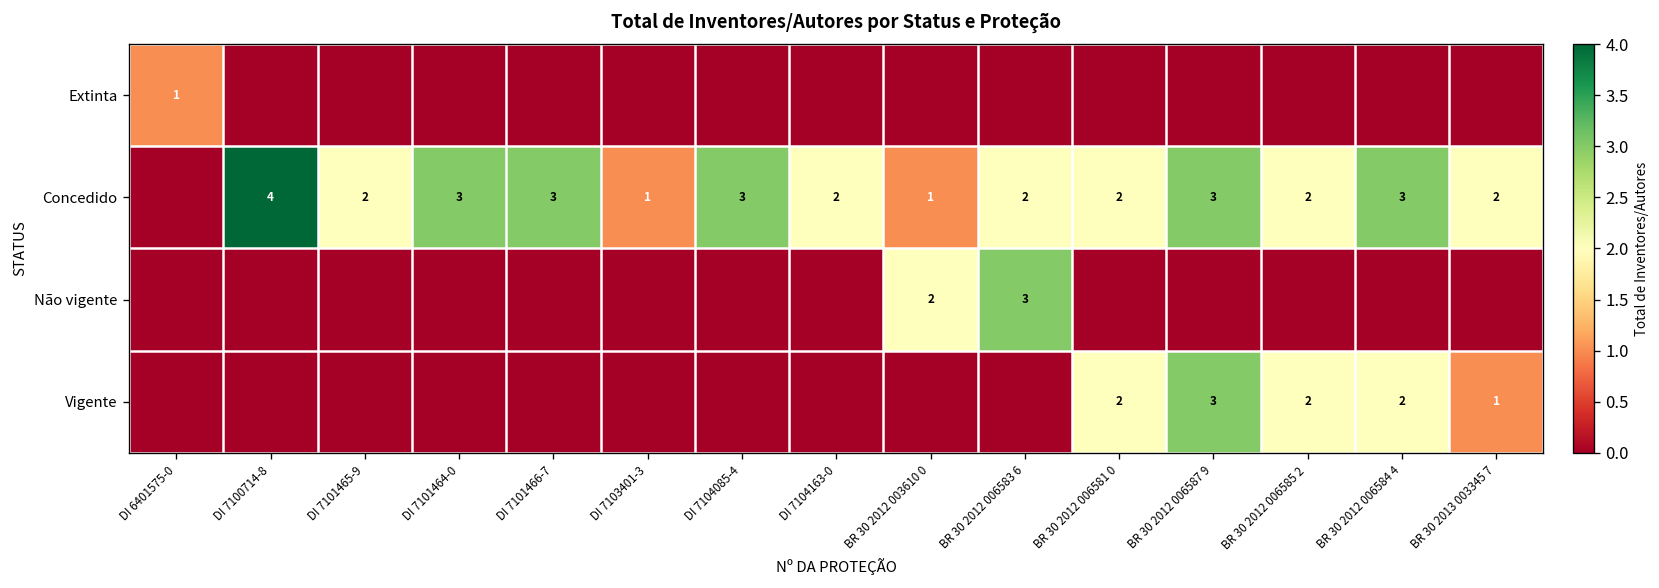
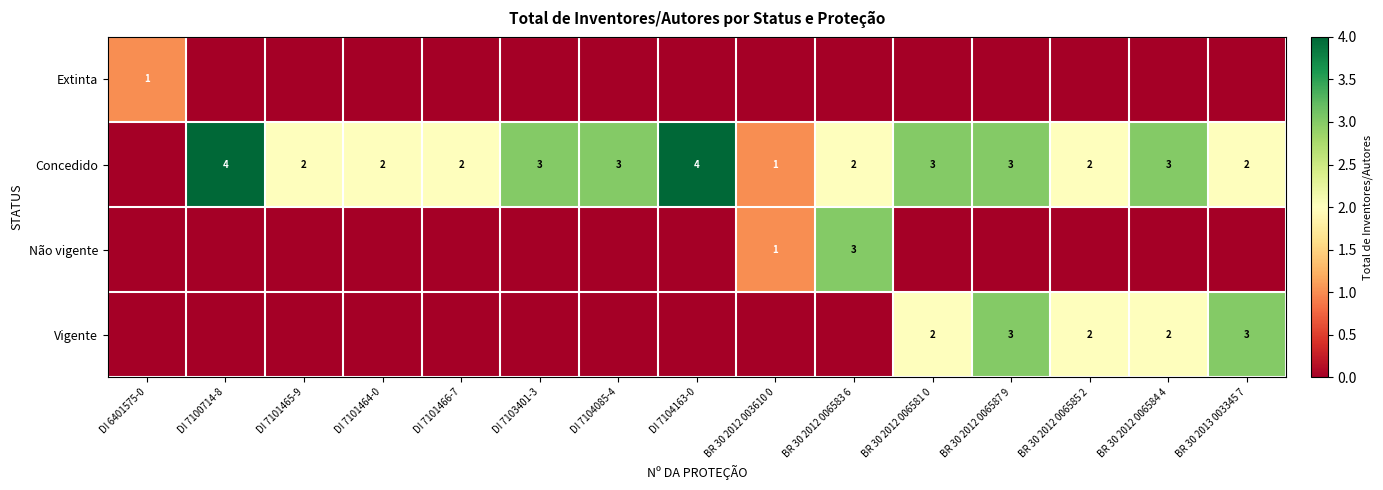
  {
    "Extinta": {
      "DI 6401575-0": 1
    },
    "Concedido": {
      "DI 7100714-8": 4,
      "DI 7101465-9": 2,
-     "DI 7101464-0": 3,
-     "DI 7101466-7": 3,
-     "DI 7103401-3": 1,
+     "DI 7101464-0": 2,
+     "DI 7101466-7": 2,
+     "DI 7103401-3": 3,
      "DI 7104085-4": 3,
-     "DI 7104163-0": 2,
+     "DI 7104163-0": 4,
      "BR 30 2012 003610 0": 1,
      "BR 30 2012 006583 6": 2,
-     "BR 30 2012 006581 0": 2,
+     "BR 30 2012 006581 0": 3,
      "BR 30 2012 006587 9": 3,
      "BR 30 2012 006585 2": 2,
      "BR 30 2012 006584 4": 3,
      "BR 30 2013 003345 7": 2
    },
    "Não vigente": {
-     "BR 30 2012 003610 0": 2,
+     "BR 30 2012 003610 0": 1,
      "BR 30 2012 006583 6": 3
    },
    "Vigente": {
      "BR 30 2012 006581 0": 2,
      "BR 30 2012 006587 9": 3,
      "BR 30 2012 006585 2": 2,
      "BR 30 2012 006584 4": 2,
-     "BR 30 2013 003345 7": 1
+     "BR 30 2013 003345 7": 3
    }
  }
